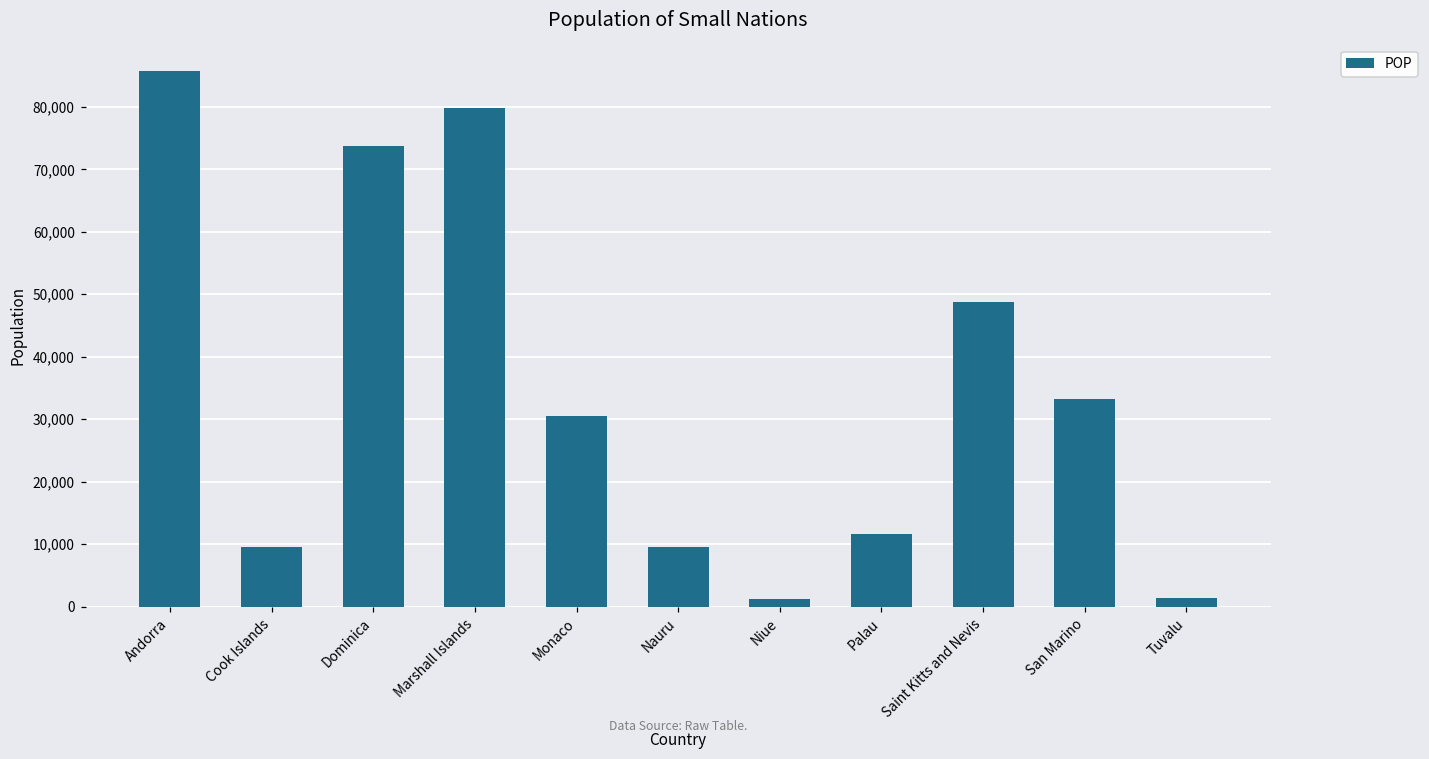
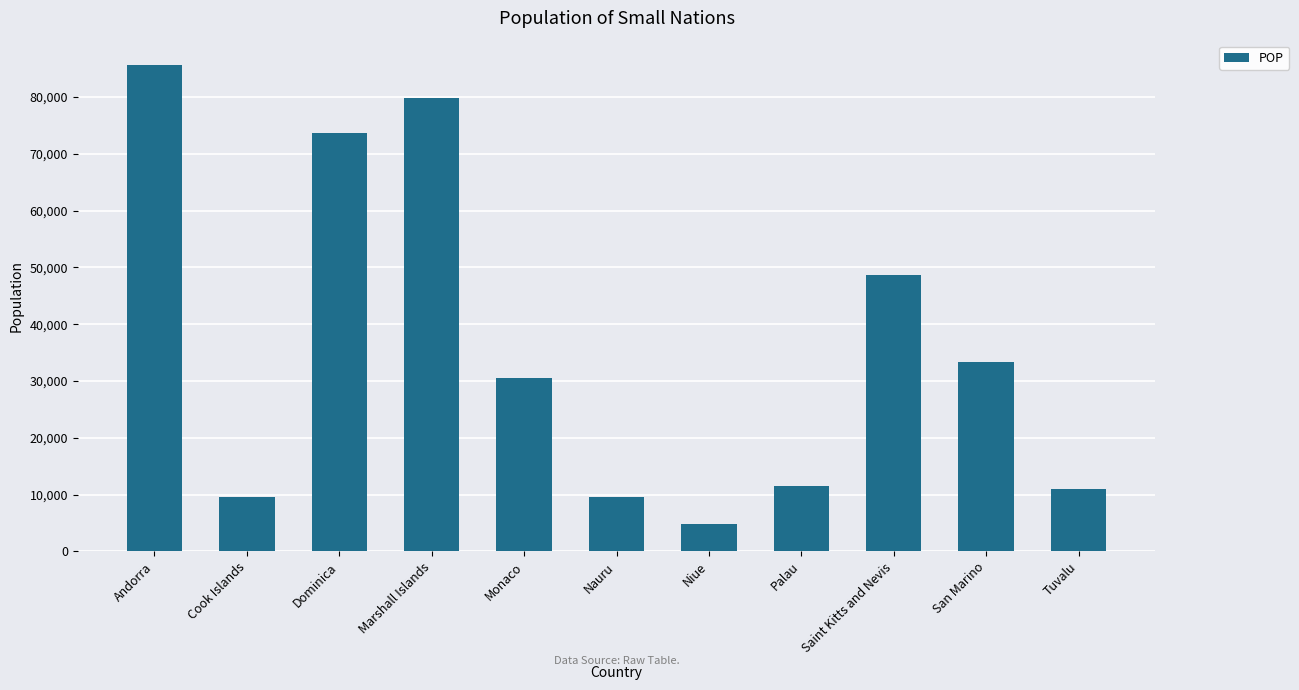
  {
    "Andorra": "86,000",
    "Cook Islands": "10,000",
    "Dominica": "74,000",
    "Marshall Islands": "80,000",
    "Monaco": "31,000",
    "Nauru": "10,000",
-   "Niue": "1,000",
+   "Niue": "5,000",
    "Palau": "12,000",
    "Saint Kitts and Nevis": "49,000",
    "San Marino": "33,000",
-   "Tuvalu": "1,000"
+   "Tuvalu": "11,000"
  }
